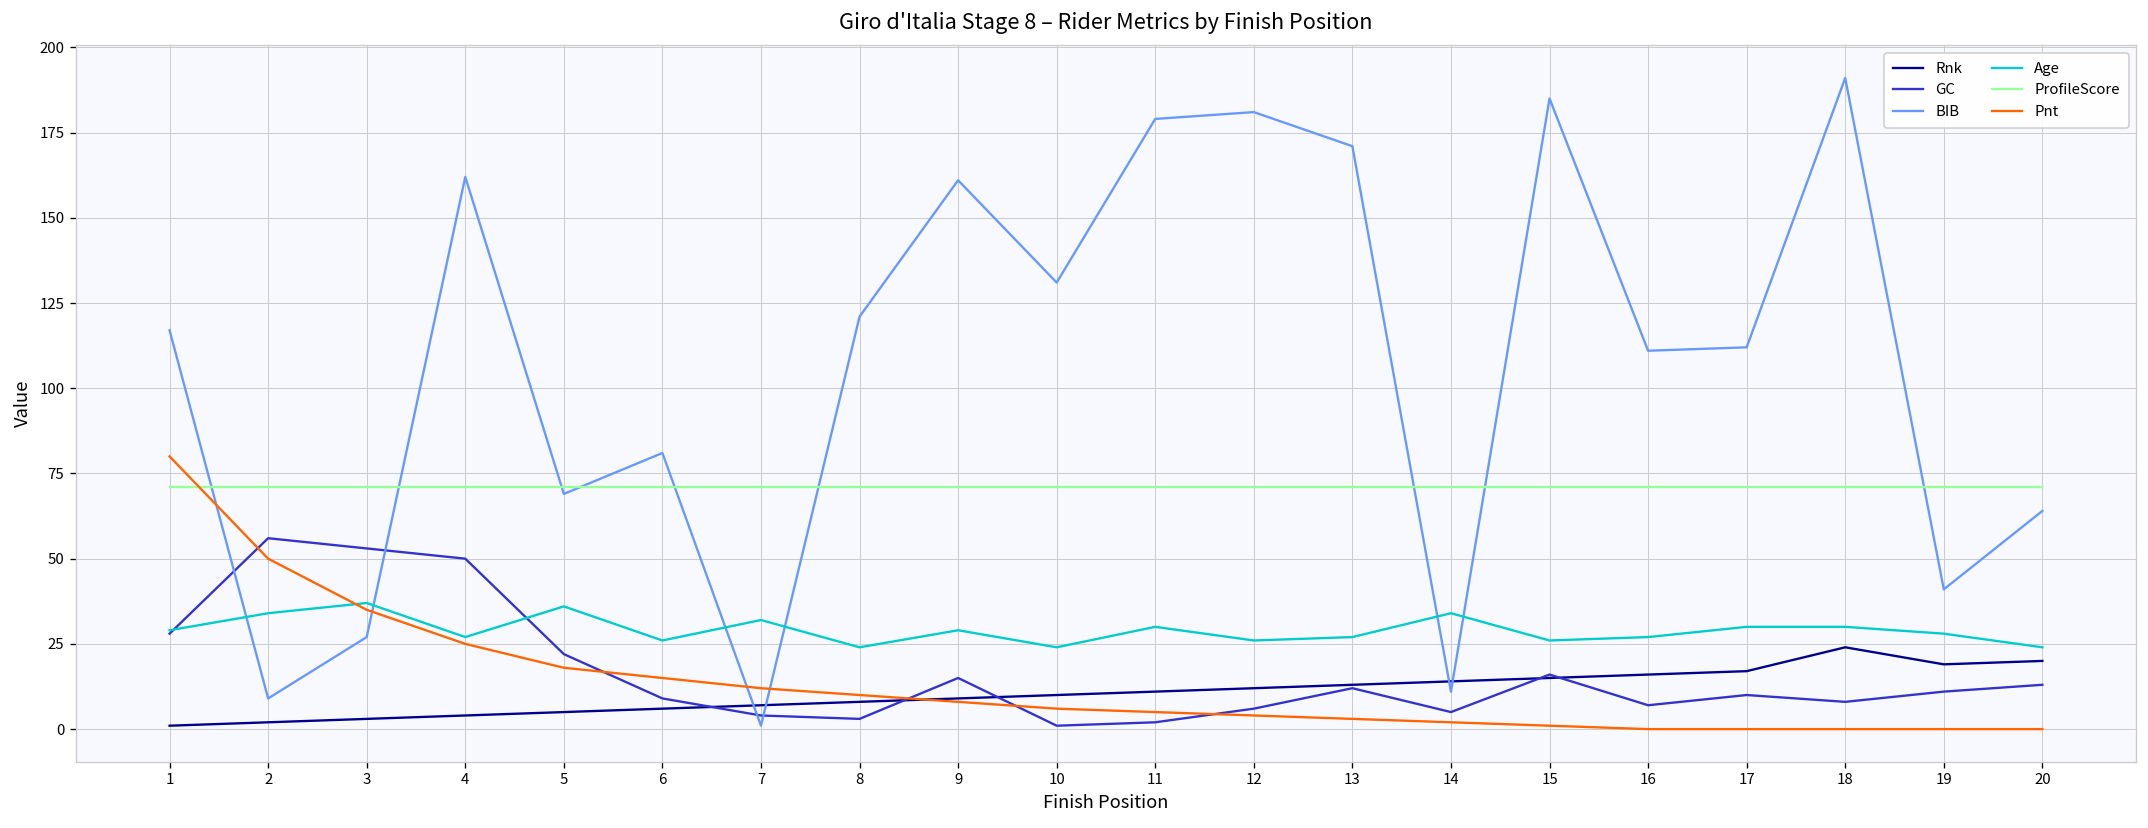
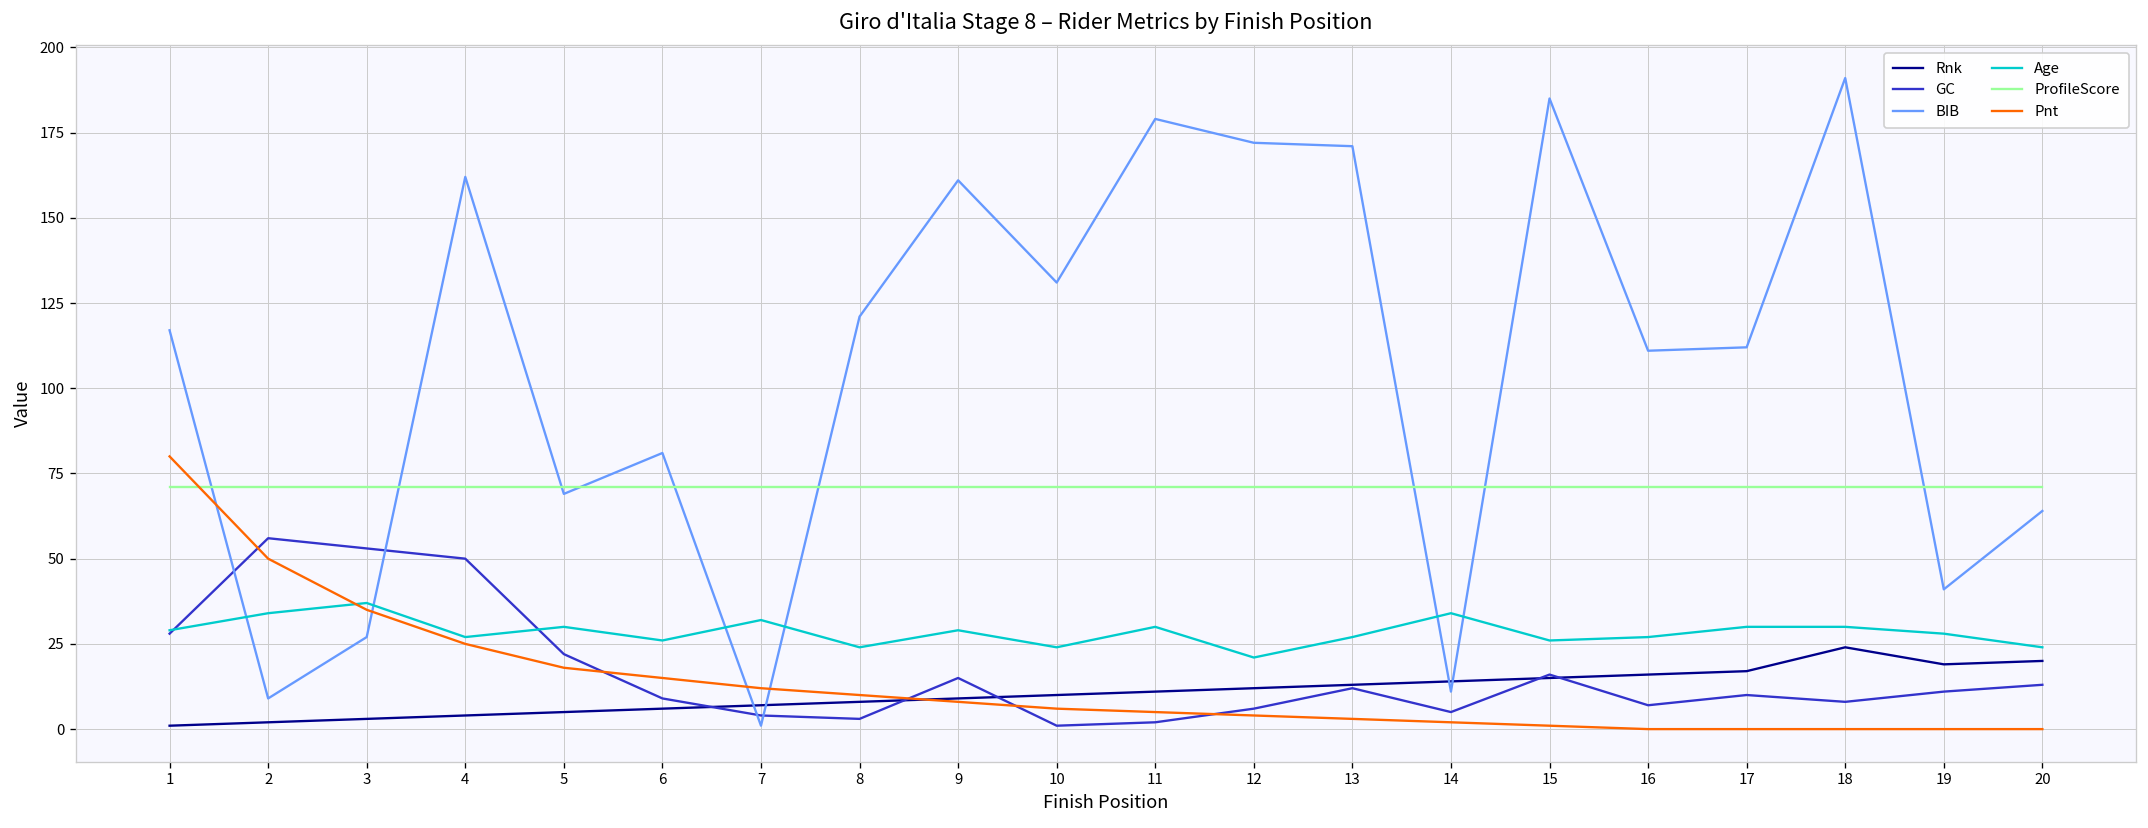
  {
    "Rnk": {
      "1": 1,
      "2": 2,
      "3": 3,
      "4": 4,
      "5": 5,
      "6": 6,
      "7": 7,
      "8": 8,
      "9": 9,
      "10": 10,
      "11": 11,
      "12": 12,
      "13": 13,
      "14": 14,
      "15": 15,
      "16": 16,
      "17": 17,
      "18": 24,
      "19": 19,
      "20": 20
    },
    "GC": {
      "1": 28,
      "2": 56,
      "3": 53,
      "4": 50,
      "5": 22,
      "6": 9,
      "7": 4,
      "8": 3,
      "9": 15,
      "10": 1,
      "11": 2,
      "12": 6,
      "13": 12,
      "14": 5,
      "15": 16,
      "16": 7,
      "17": 10,
      "18": 8,
      "19": 11,
      "20": 13
    },
    "BIB": {
      "1": 117,
      "2": 9,
      "3": 27,
      "4": 162,
      "5": 69,
      "6": 81,
      "7": 1,
      "8": 121,
      "9": 161,
      "10": 131,
      "11": 179,
-     "12": 181,
+     "12": 172,
      "13": 171,
      "14": 11,
      "15": 185,
      "16": 111,
      "17": 112,
      "18": 191,
      "19": 41,
      "20": 64
    },
    "Age": {
      "1": 29,
      "2": 34,
      "3": 37,
      "4": 27,
-     "5": 36,
+     "5": 30,
      "6": 26,
      "7": 32,
      "8": 24,
      "9": 29,
      "10": 24,
      "11": 30,
-     "12": 26,
+     "12": 21,
      "13": 27,
      "14": 34,
      "15": 26,
      "16": 27,
      "17": 30,
      "18": 30,
      "19": 28,
      "20": 24
    },
    "ProfileScore": {
      "1": 71,
      "2": 71,
      "3": 71,
      "4": 71,
      "5": 71,
      "6": 71,
      "7": 71,
      "8": 71,
      "9": 71,
      "10": 71,
      "11": 71,
      "12": 71,
      "13": 71,
      "14": 71,
      "15": 71,
      "16": 71,
      "17": 71,
      "18": 71,
      "19": 71,
      "20": 71
    },
    "Pnt": {
      "1": 80,
      "2": 50,
      "3": 35,
      "4": 25,
      "5": 18,
      "6": 15,
      "7": 12,
      "8": 10,
      "9": 8,
      "10": 6,
      "11": 5,
      "12": 4,
      "13": 3,
      "14": 2,
      "15": 1,
      "16": 0,
      "17": 0,
      "18": 0,
      "19": 0,
      "20": 0
    }
  }
